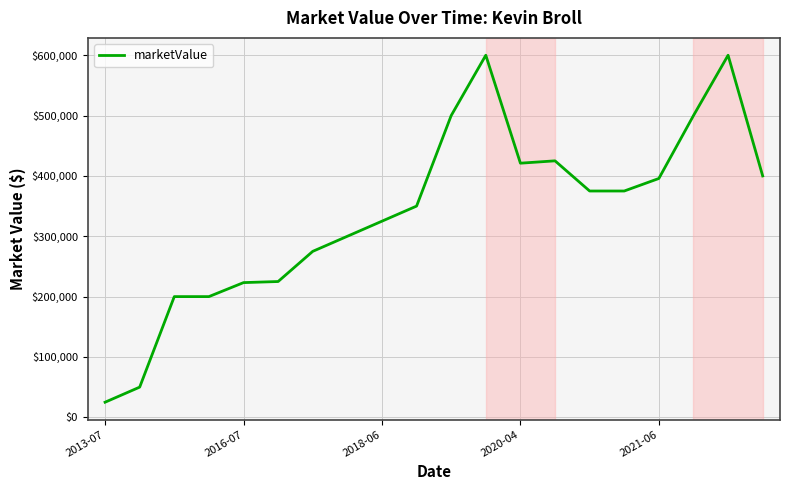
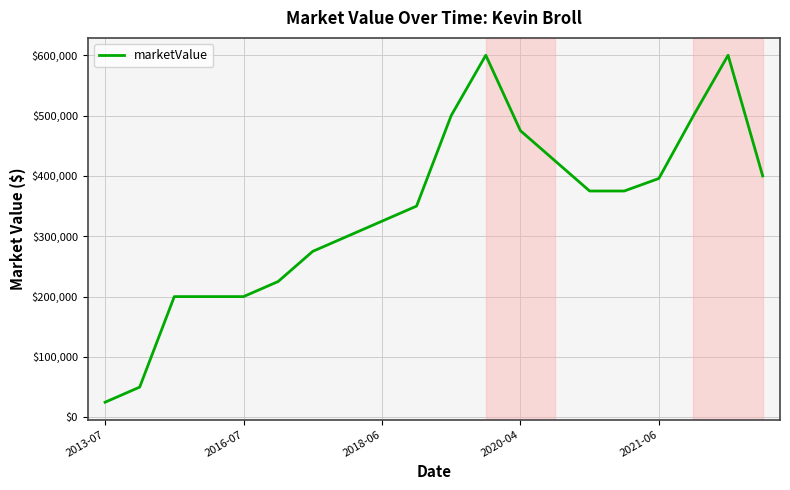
  {
    "2013-07": "$30,000",
-   "2016-07": "$220,000",
+   "2016-07": "$200,000",
    "2018-06": "$330,000",
-   "2020-04": "$420,000",
+   "2020-04": "$480,000",
    "2021-06": "$400,000"
  }
